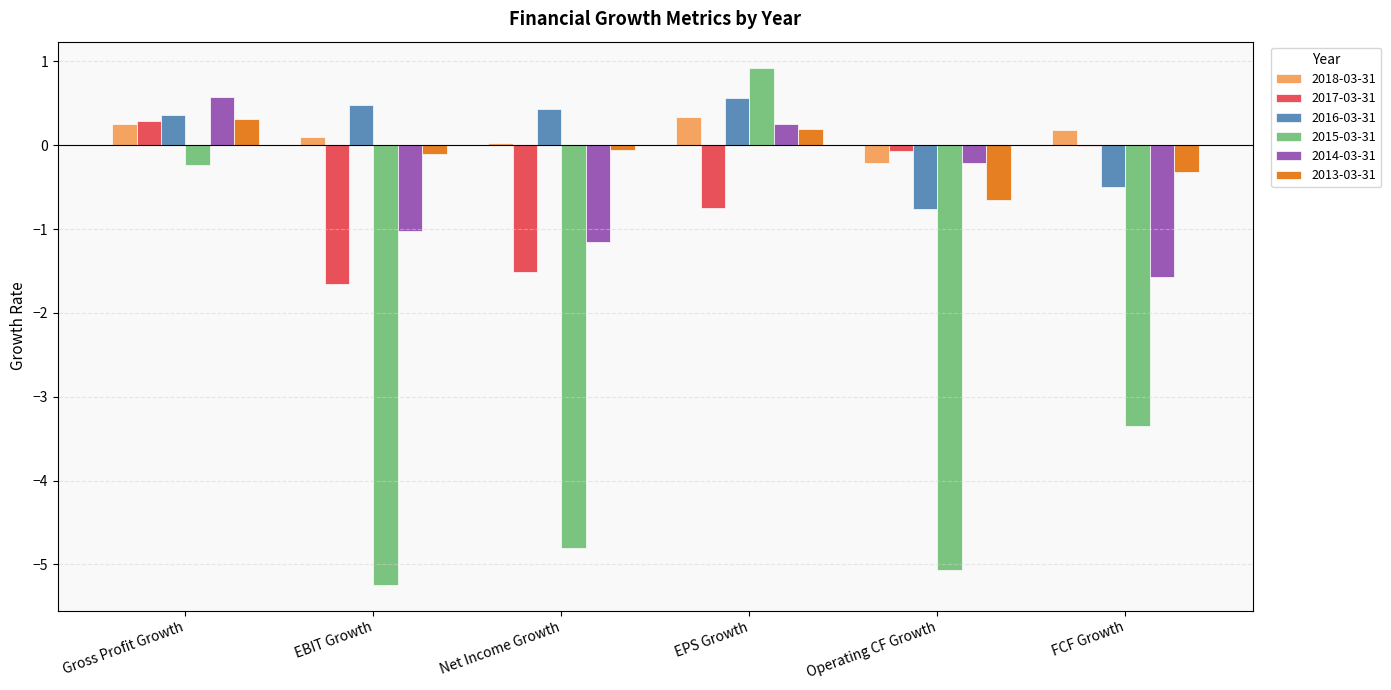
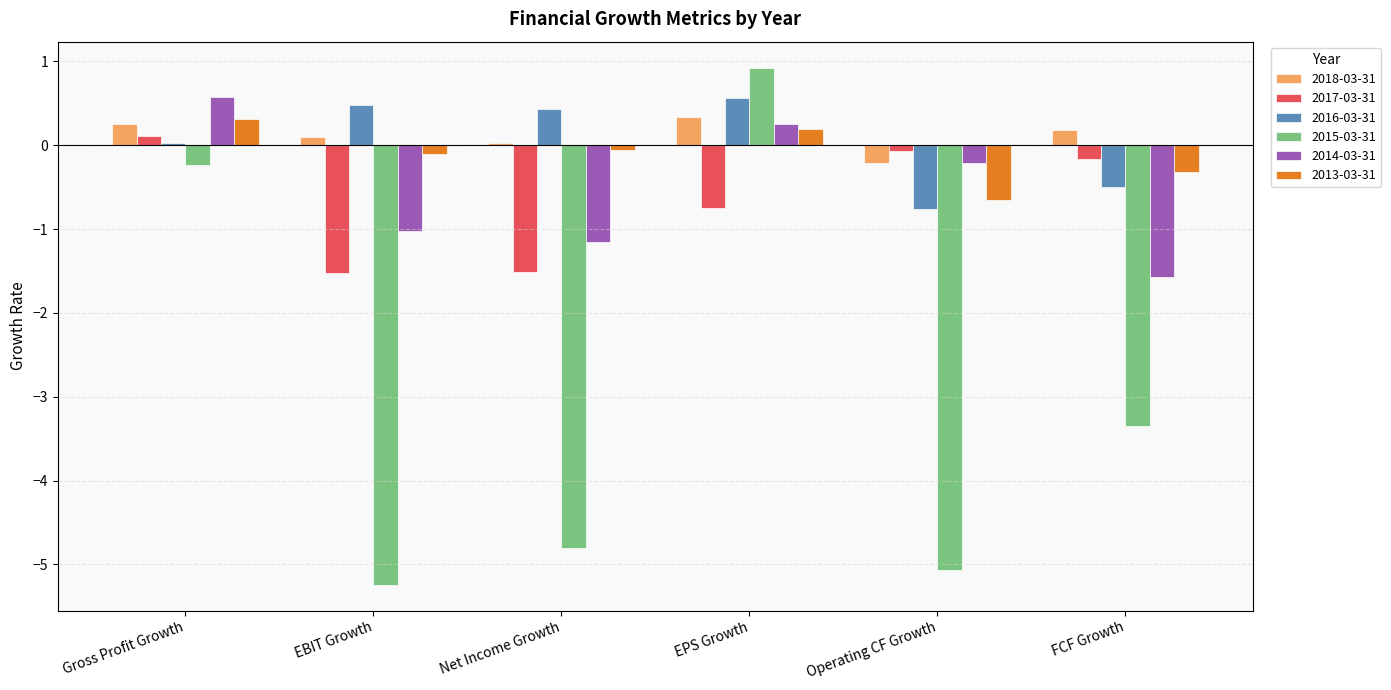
  {
    "2018-03-31": {
      "Gross Profit Growth": 0.3,
      "EBIT Growth": 0.1,
      "Net Income Growth": 0.0,
      "EPS Growth": 0.3,
      "Operating CF Growth": -0.2,
      "FCF Growth": 0.2
    },
    "2017-03-31": {
-     "Gross Profit Growth": 0.3,
-     "EBIT Growth": -1.7,
+     "Gross Profit Growth": 0.1,
+     "EBIT Growth": -1.5,
      "Net Income Growth": -1.5,
      "EPS Growth": -0.7,
      "Operating CF Growth": -0.1,
-     "FCF Growth": 0.0
+     "FCF Growth": -0.2
    },
    "2016-03-31": {
-     "Gross Profit Growth": 0.4,
+     "Gross Profit Growth": 0.0,
      "EBIT Growth": 0.5,
      "Net Income Growth": 0.4,
      "EPS Growth": 0.6,
      "Operating CF Growth": -0.8,
      "FCF Growth": -0.5
    },
    "2015-03-31": {
      "Gross Profit Growth": -0.2,
      "EBIT Growth": -5.2,
      "Net Income Growth": -4.8,
      "EPS Growth": 0.9,
      "Operating CF Growth": -5.1,
      "FCF Growth": -3.3
    },
    "2014-03-31": {
      "Gross Profit Growth": 0.6,
      "EBIT Growth": -1.0,
      "Net Income Growth": -1.2,
      "EPS Growth": 0.2,
      "Operating CF Growth": -0.2,
      "FCF Growth": -1.6
    },
    "2013-03-31": {
      "Gross Profit Growth": 0.3,
      "EBIT Growth": -0.1,
      "Net Income Growth": -0.1,
      "EPS Growth": 0.2,
      "Operating CF Growth": -0.6,
      "FCF Growth": -0.3
    }
  }
